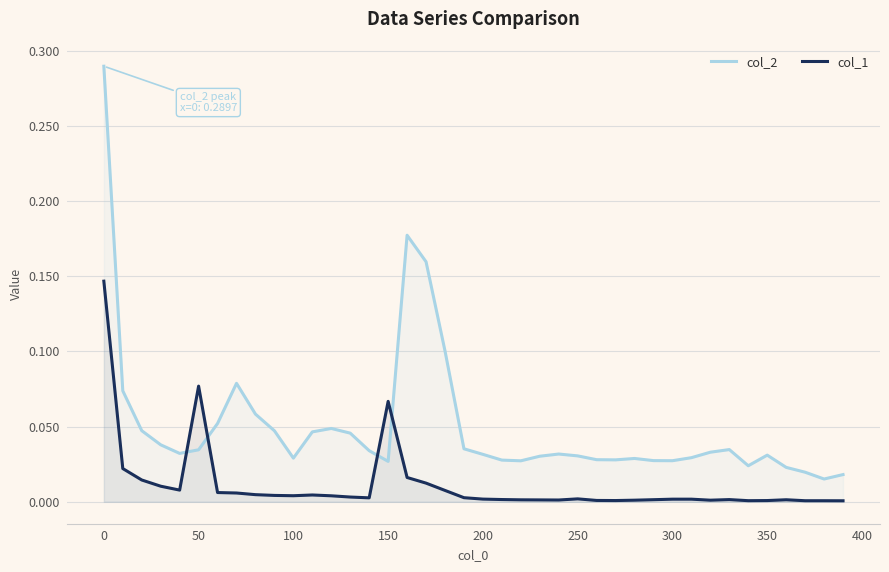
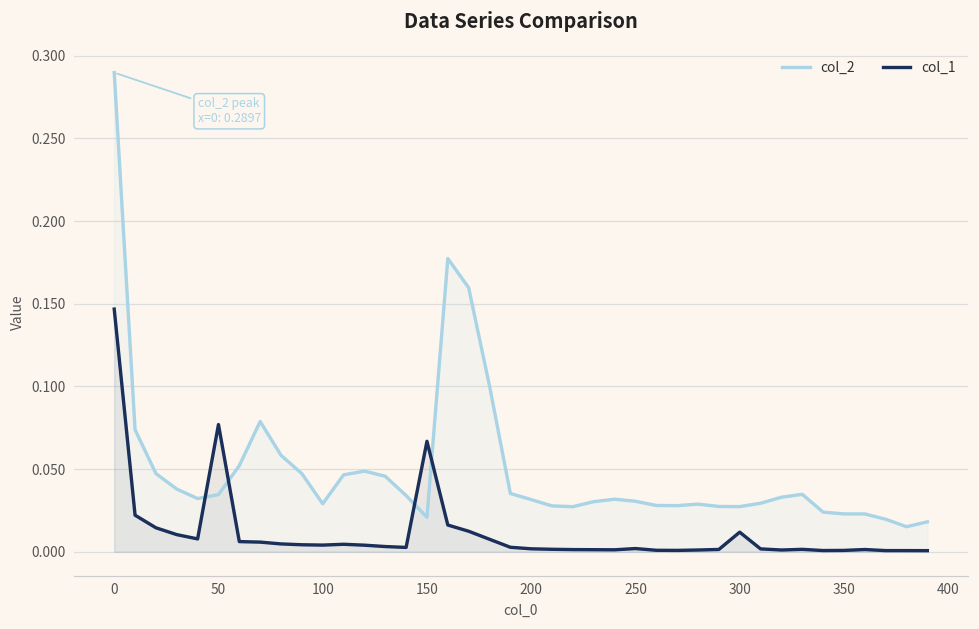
  {
    "col_2": {
      "50": 0.035,
      "100": 0.029,
-     "150": 0.027,
+     "150": 0.021,
      "200": 0.032,
      "250": 0.030,
      "300": 0.027,
-     "350": 0.031
+     "350": 0.023
    },
    "col_1": {
      "0": 0.147,
      "50": 0.077,
      "100": 0.004,
      "150": 0.067,
      "200": 0.002,
      "250": 0.002,
-     "300": 0.002,
+     "300": 0.012,
      "350": 0.001
    }
  }
